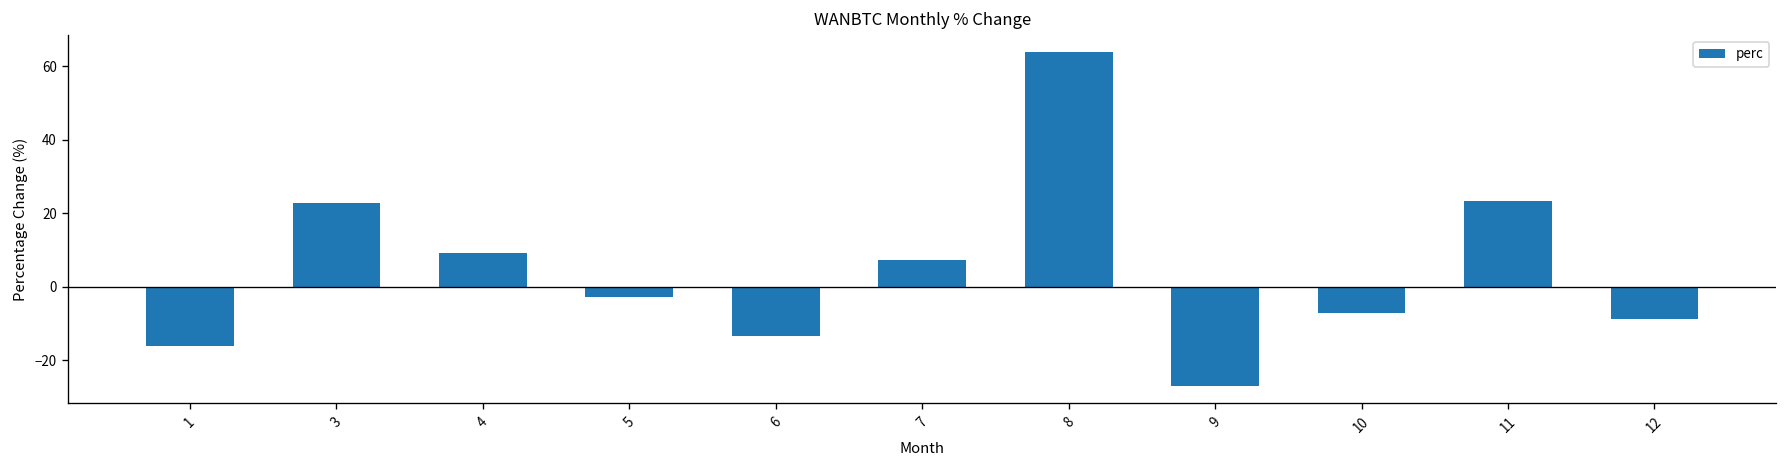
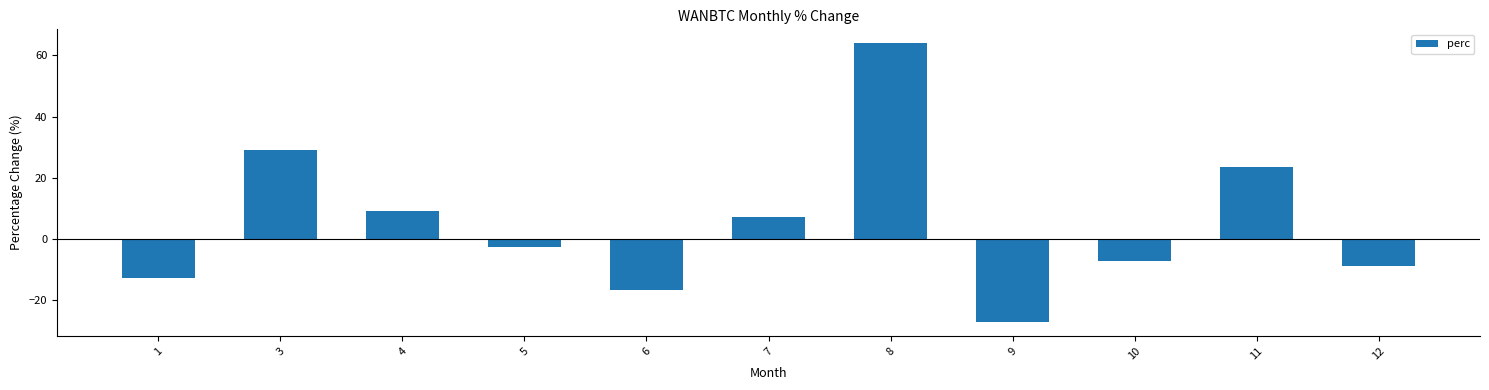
  {
-   "1": -16,
-   "3": 23,
+   "1": -13,
+   "3": 29,
    "4": 9,
    "5": -3,
-   "6": -13,
+   "6": -17,
    "7": 7,
    "8": 64,
    "9": -27,
    "10": -7,
    "11": 23,
    "12": -9
  }
